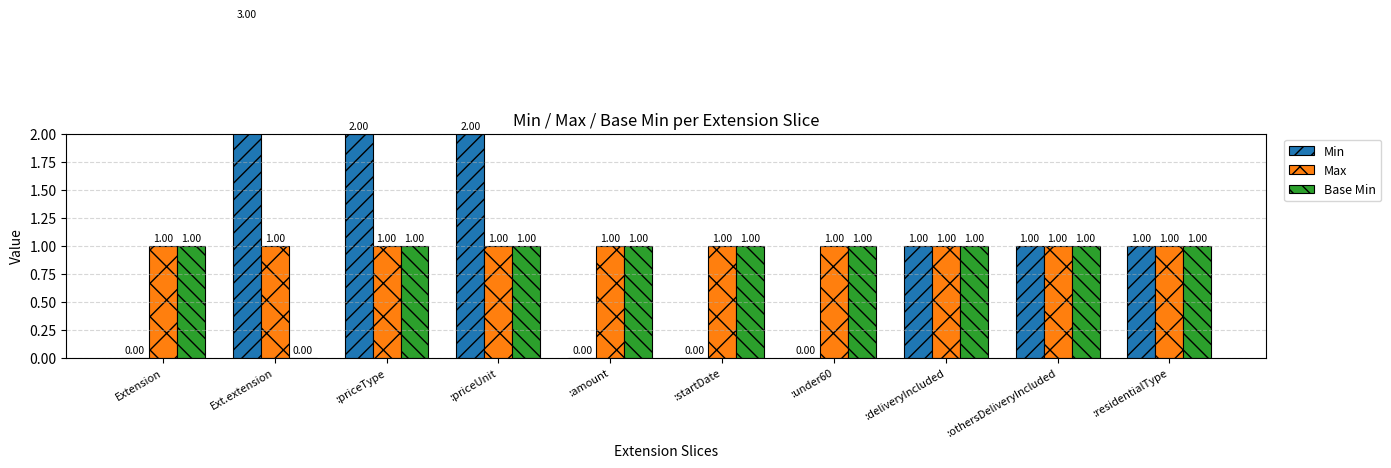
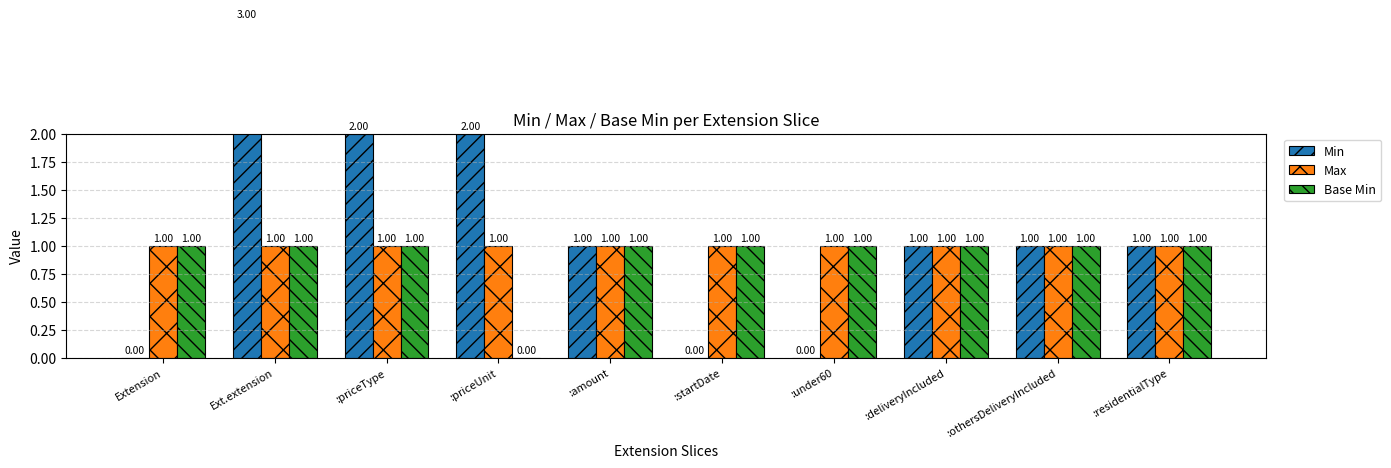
  {
    "Min": {
      "Extension": 0.00,
      ":priceType": 2.00,
      ":priceUnit": 2.00,
-     ":amount": 0.00,
+     ":amount": 1.00,
      ":startDate": 0.00,
      ":under60": 0.00,
      ":deliveryIncluded": 1.00,
      ":othersDeliveryIncluded": 1.00,
      ":residentialType": 1.00
    },
    "Max": {
      "Extension": 1.00,
      "Ext.extension": 1.00,
      ":priceType": 1.00,
      ":priceUnit": 1.00,
      ":amount": 1.00,
      ":startDate": 1.00,
      ":under60": 1.00,
      ":deliveryIncluded": 1.00,
      ":othersDeliveryIncluded": 1.00,
      ":residentialType": 1.00
    },
    "Base Min": {
      "Extension": 1.00,
-     "Ext.extension": 0.00,
+     "Ext.extension": 1.00,
      ":priceType": 1.00,
-     ":priceUnit": 1.00,
+     ":priceUnit": 0.00,
      ":amount": 1.00,
      ":startDate": 1.00,
      ":under60": 1.00,
      ":deliveryIncluded": 1.00,
      ":othersDeliveryIncluded": 1.00,
      ":residentialType": 1.00
    }
  }
